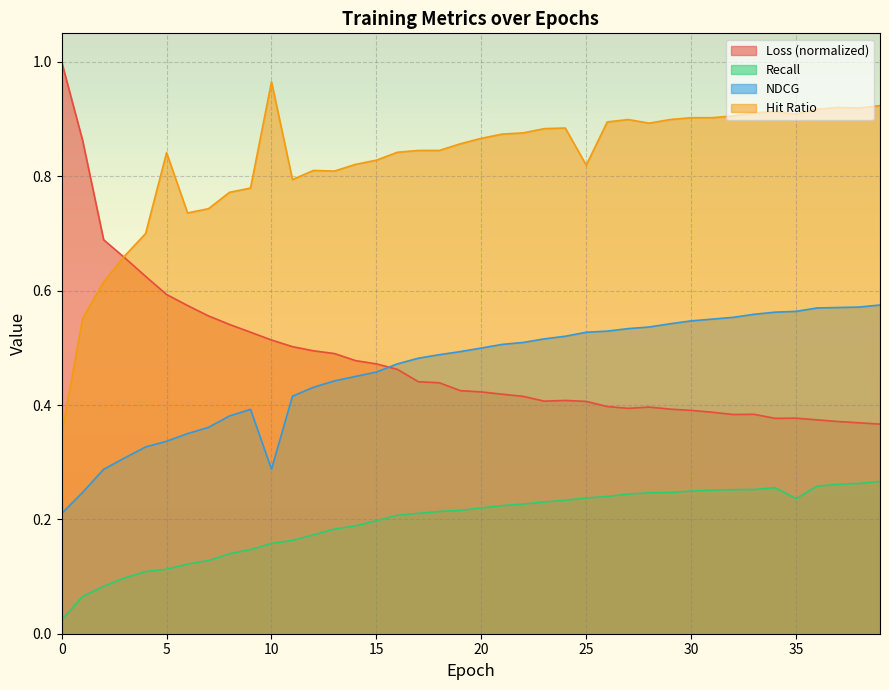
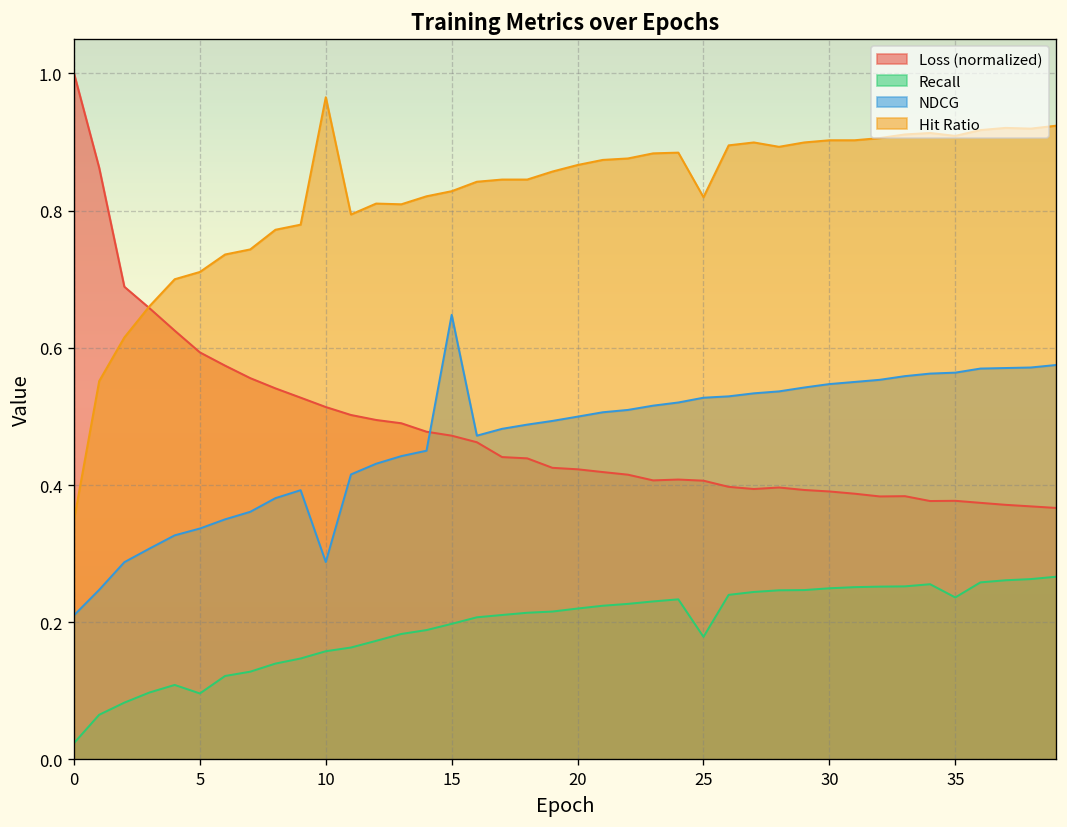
  {
    "Loss (normalized)": {
      "0": 1.00,
      "5": 0.59,
      "10": 0.51,
      "15": 0.47,
      "20": 0.42,
      "25": 0.41,
      "30": 0.39,
      "35": 0.38
    },
    "Recall": {
      "0": 0.02,
-     "5": 0.11,
+     "5": 0.10,
      "10": 0.16,
      "15": 0.20,
      "20": 0.22,
-     "25": 0.24,
+     "25": 0.18,
      "30": 0.25,
      "35": 0.24
    },
    "NDCG": {
      "0": 0.21,
      "5": 0.34,
      "10": 0.29,
-     "15": 0.46,
+     "15": 0.65,
      "20": 0.50,
      "25": 0.53,
      "30": 0.55,
      "35": 0.56
    },
    "Hit Ratio": {
      "0": 0.35,
-     "5": 0.84,
+     "5": 0.71,
      "10": 0.97,
      "15": 0.83,
      "20": 0.87,
      "25": 0.82,
      "30": 0.90
    }
  }
